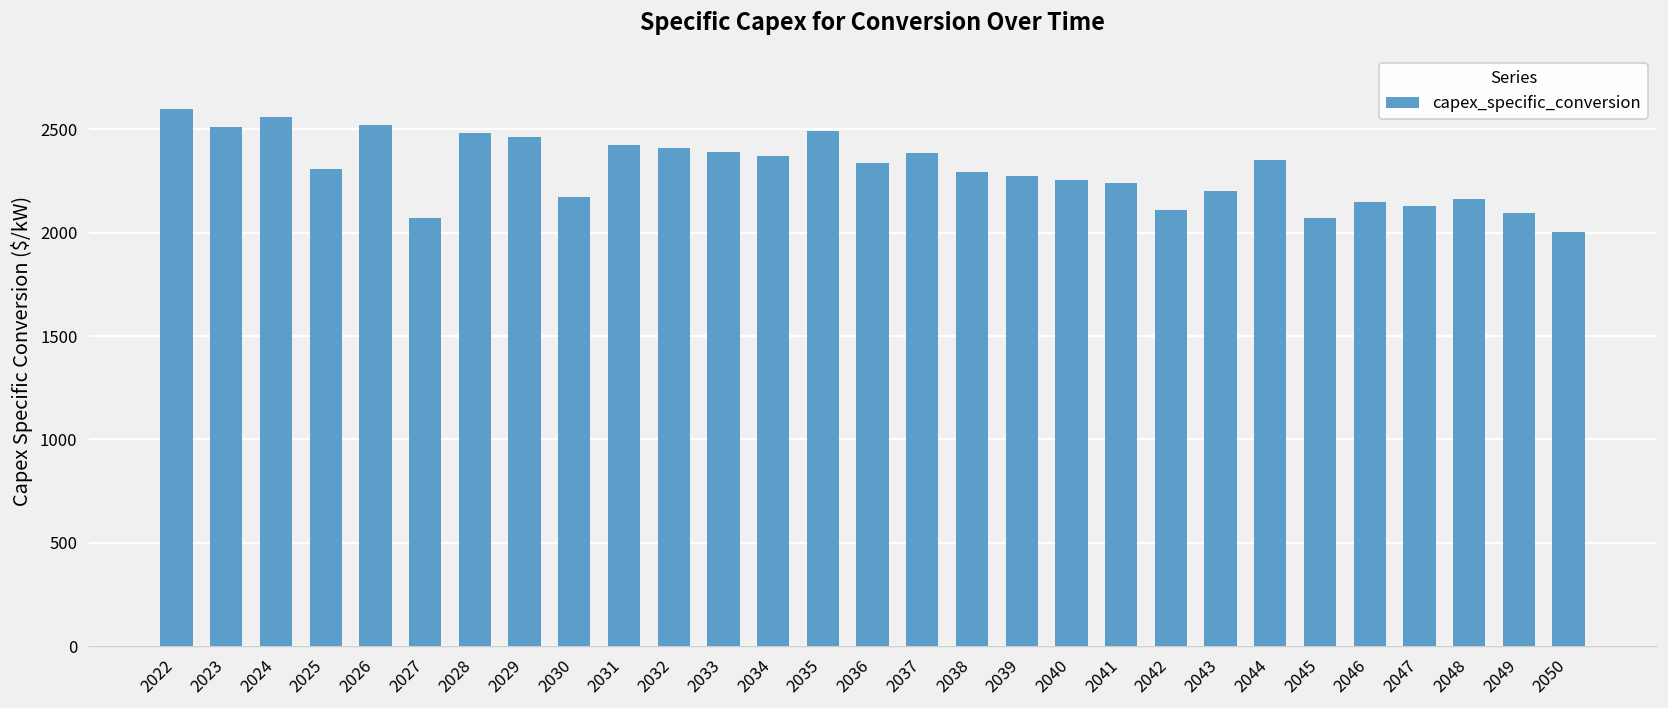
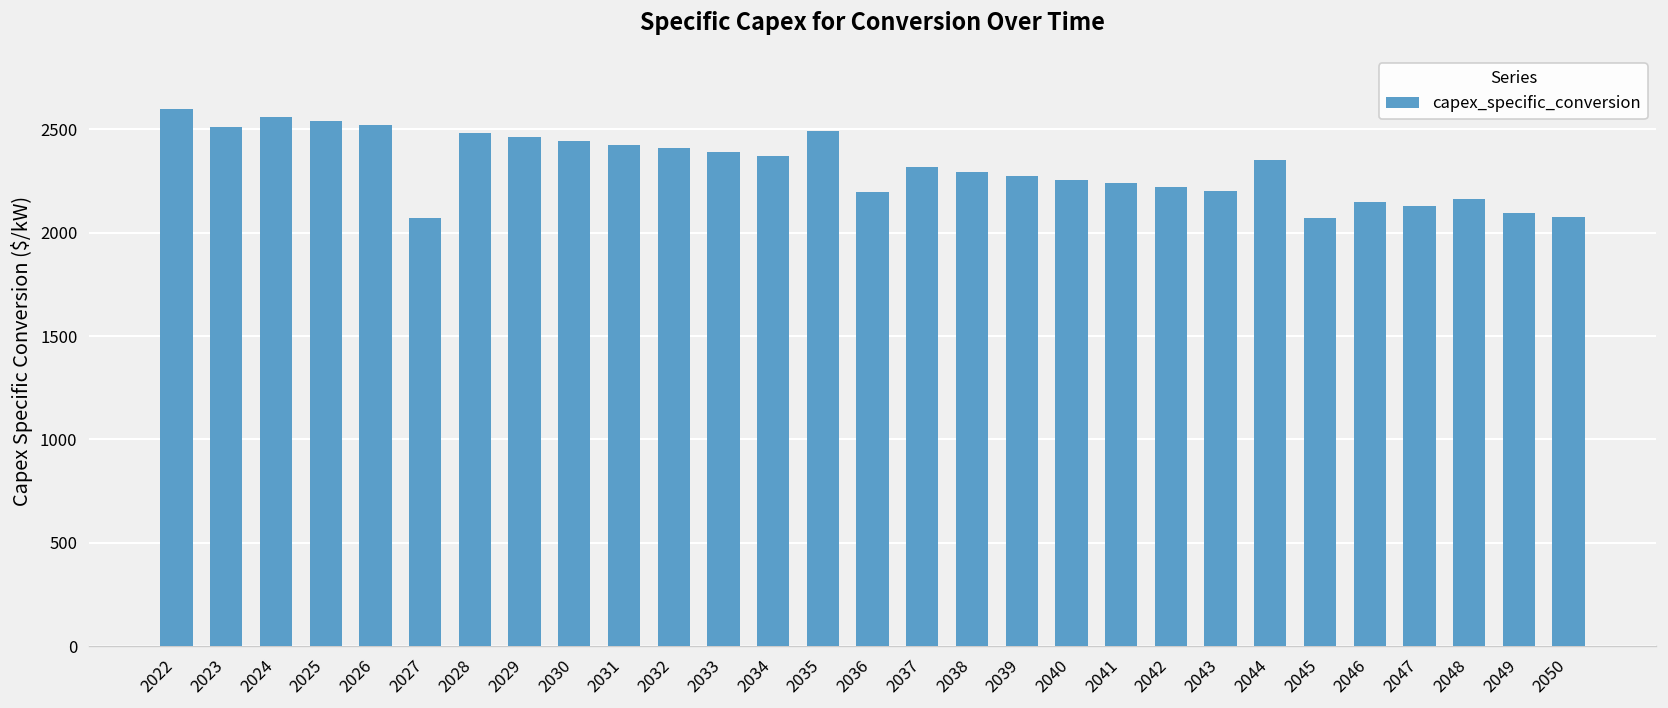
  {
    "2022": 2600,
    "2023": 2510,
    "2024": 2560,
-   "2025": 2310,
+   "2025": 2540,
    "2026": 2520,
    "2027": 2070,
    "2028": 2480,
    "2029": 2460,
-   "2030": 2170,
+   "2030": 2440,
    "2031": 2430,
    "2032": 2410,
    "2033": 2390,
    "2034": 2370,
    "2035": 2490,
-   "2036": 2340,
-   "2037": 2380,
+   "2036": 2200,
+   "2037": 2320,
    "2038": 2300,
    "2039": 2280,
    "2040": 2260,
    "2041": 2240,
-   "2042": 2110,
+   "2042": 2220,
    "2043": 2200,
    "2044": 2350,
    "2045": 2070,
    "2046": 2150,
    "2047": 2130,
    "2048": 2170,
    "2049": 2100,
-   "2050": 2000
+   "2050": 2080
  }
